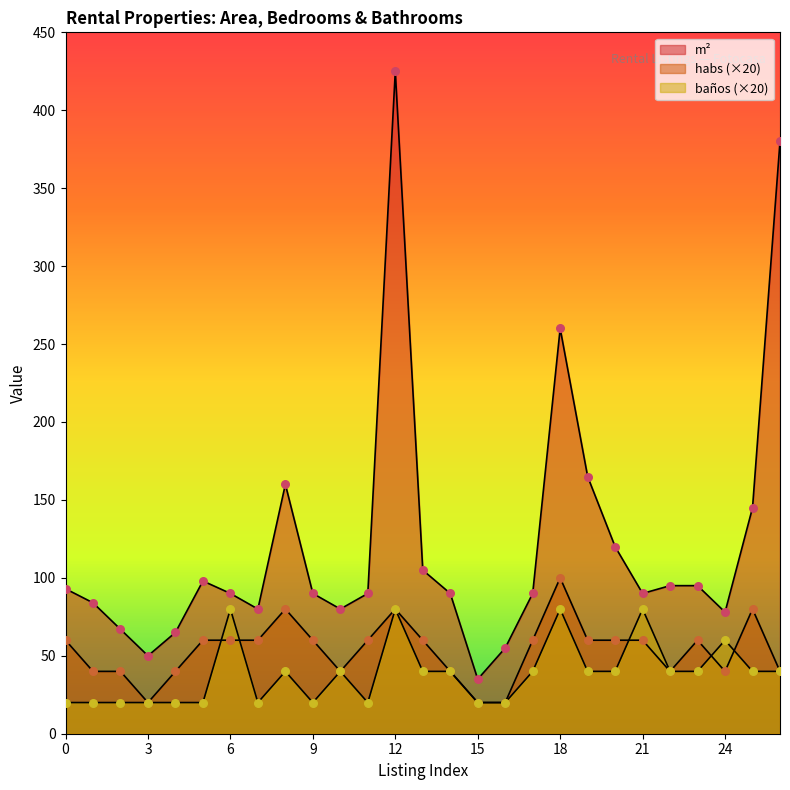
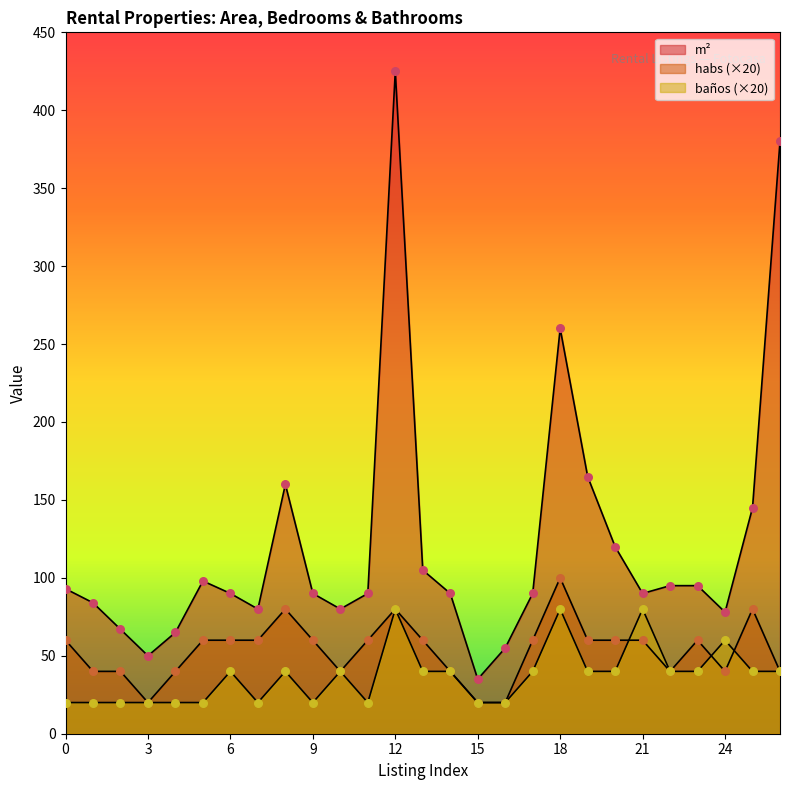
  {
    "baños (×20)": {
      "0": 20,
-     "6": 80,
+     "6": 40,
      "9": 20,
      "18": 80,
      "21": 80,
      "24": 60
    }
  }
